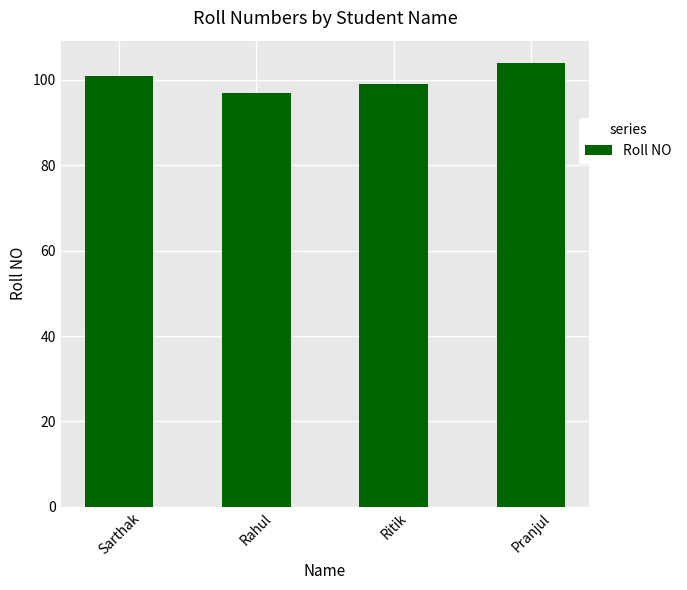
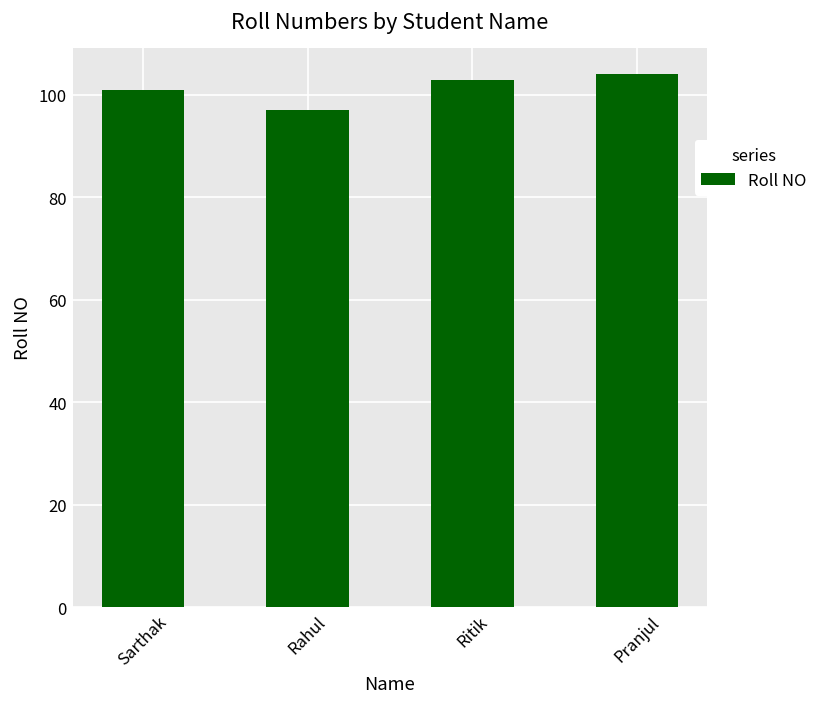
  {
    "Sarthak": 101,
    "Rahul": 97,
-   "Ritik": 99,
+   "Ritik": 103,
    "Pranjul": 104
  }
